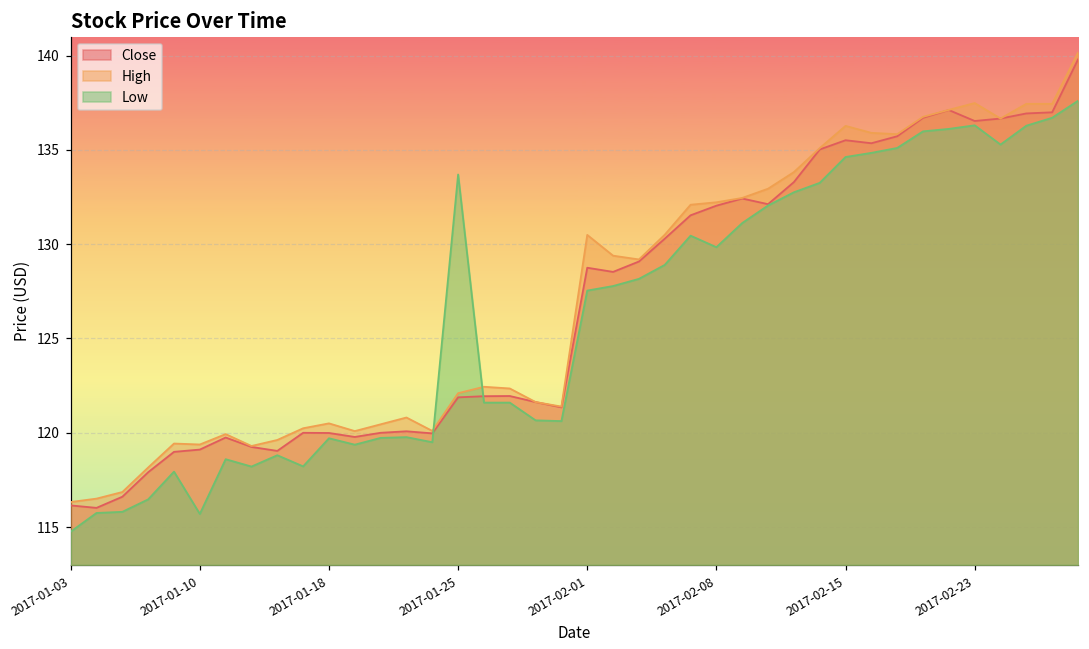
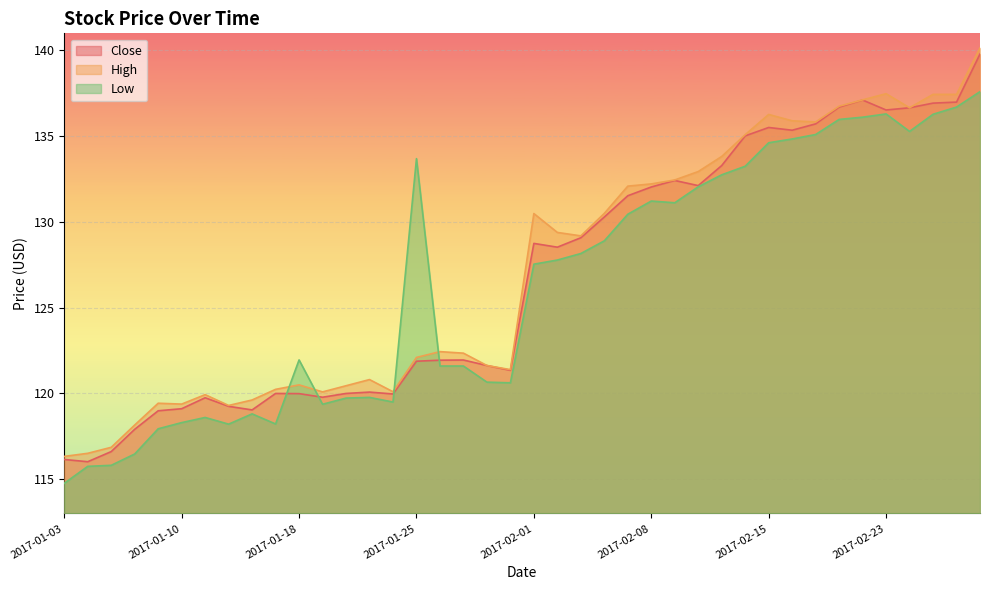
  {
    "Low": {
      "2017-01-03": 114.8,
-     "2017-01-10": 115.7,
-     "2017-01-18": 119.7,
+     "2017-01-10": 118.3,
+     "2017-01-18": 122.0,
      "2017-01-25": 133.7,
      "2017-02-01": 127.5,
-     "2017-02-08": 129.8,
+     "2017-02-08": 131.2,
      "2017-02-15": 134.6,
      "2017-02-23": 136.3
    }
  }
